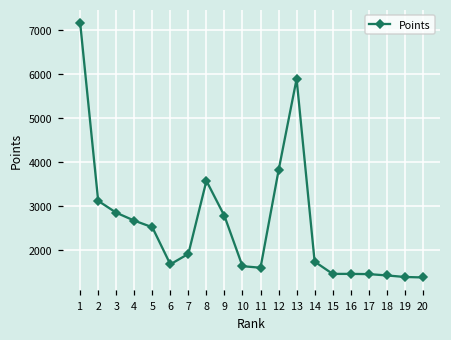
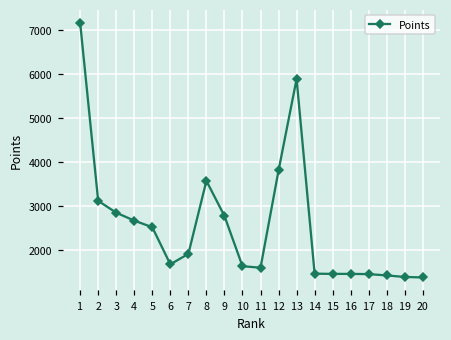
  {
    "1": 7200,
    "2": 3100,
    "3": 2800,
    "4": 2700,
    "5": 2500,
    "6": 1700,
    "7": 1900,
    "8": 3600,
    "9": 2800,
    "10": 1600,
    "11": 1600,
    "12": 3800,
    "13": 5900,
-   "14": 1700,
+   "14": 1500,
    "15": 1500,
    "16": 1500,
    "17": 1500,
    "18": 1400,
    "19": 1400,
    "20": 1400
  }
